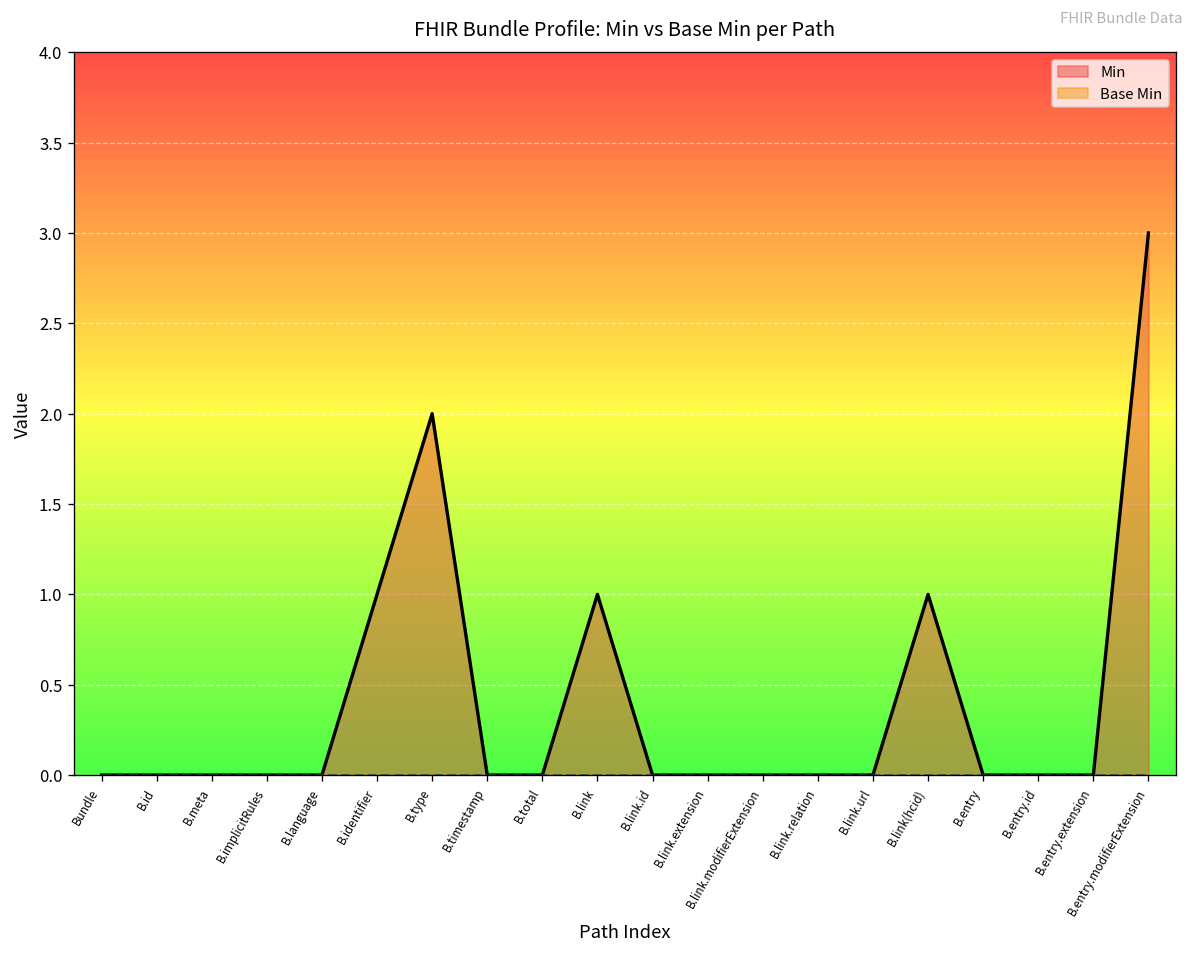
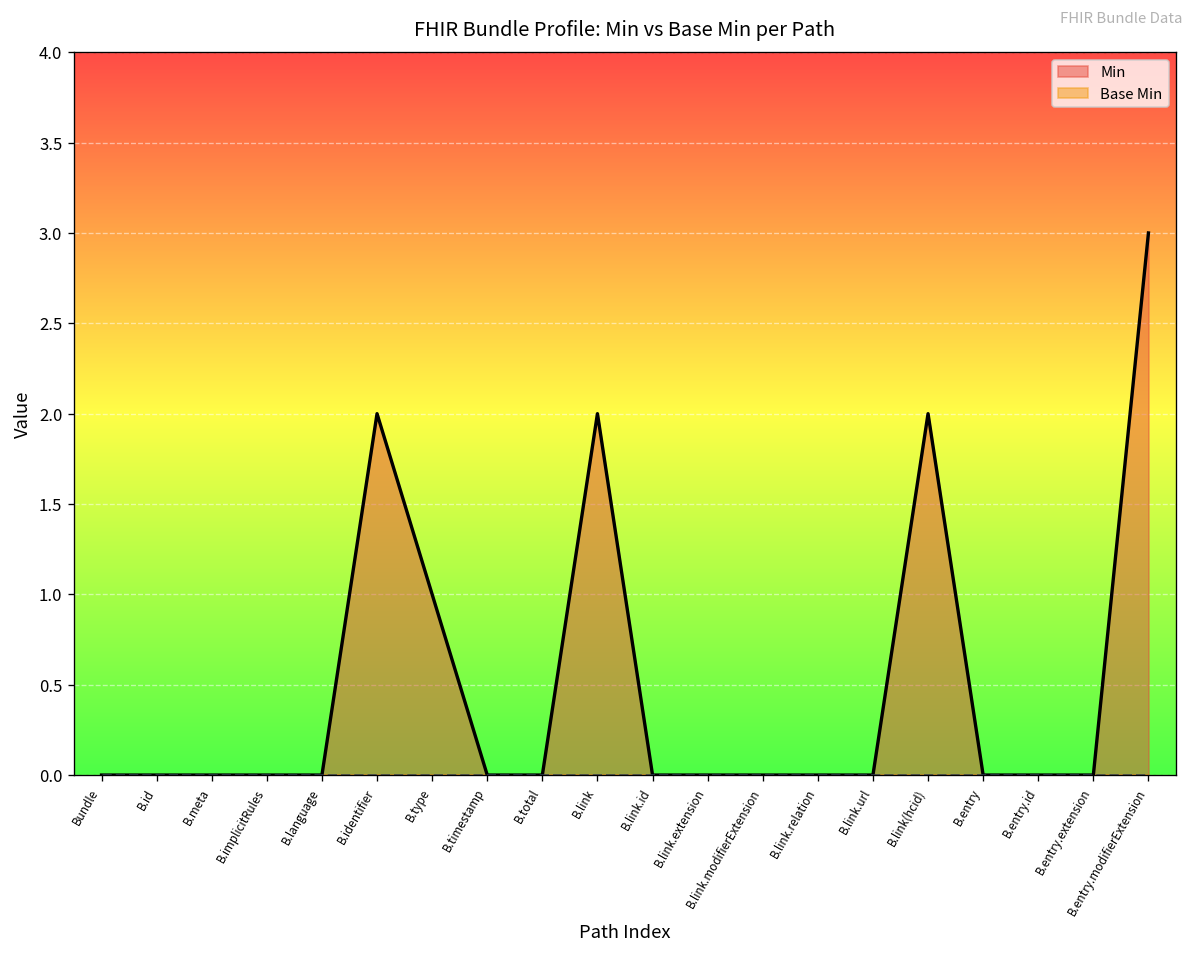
  {
    "Min": {
-     "B.identifier": 1,
-     "B.type": 2,
-     "B.link": 1,
-     "B.link(hcid)": 1,
+     "B.identifier": 2,
+     "B.type": 1,
+     "B.link": 2,
+     "B.link(hcid)": 2,
      "B.entry.modifierExtension": 3
    },
    "Base Min": {
      "B.identifier": 0,
      "B.type": 0,
      "B.link": 0,
      "B.link(hcid)": 0,
      "B.entry.modifierExtension": 0
    }
  }
